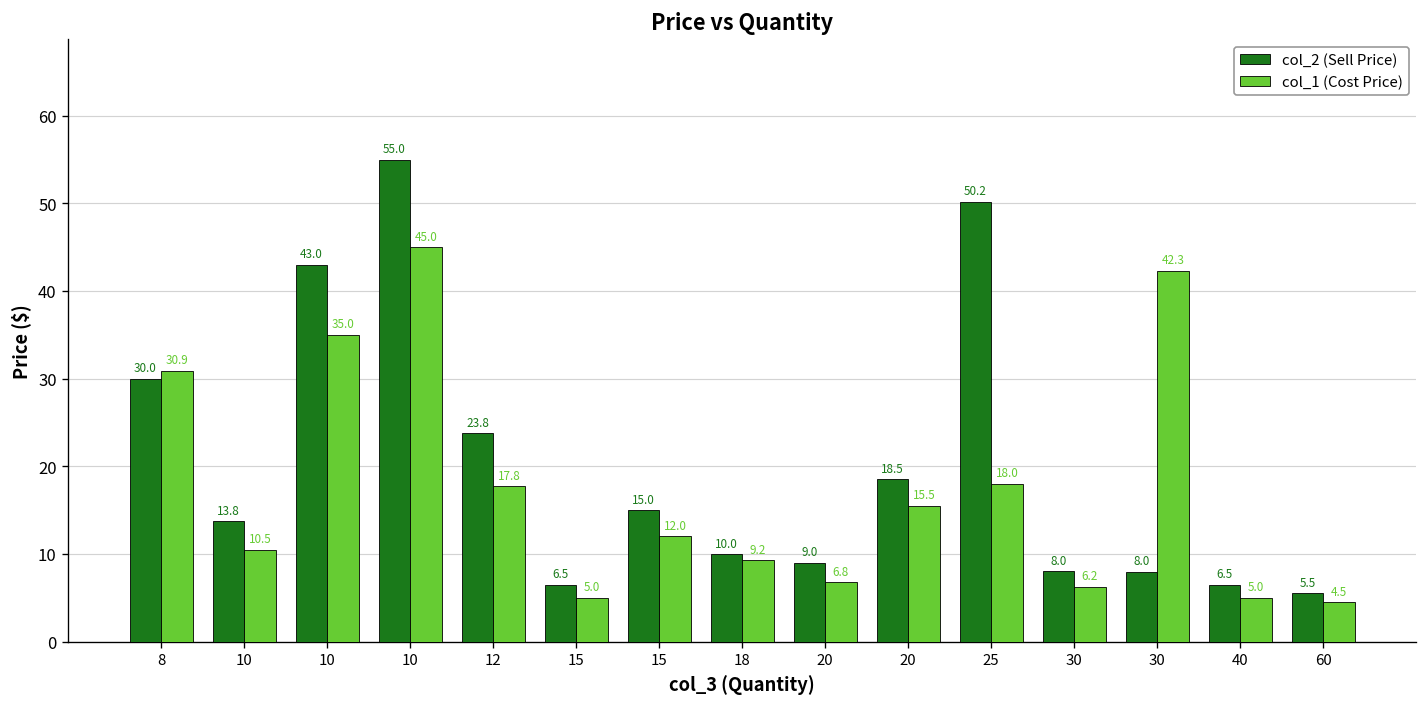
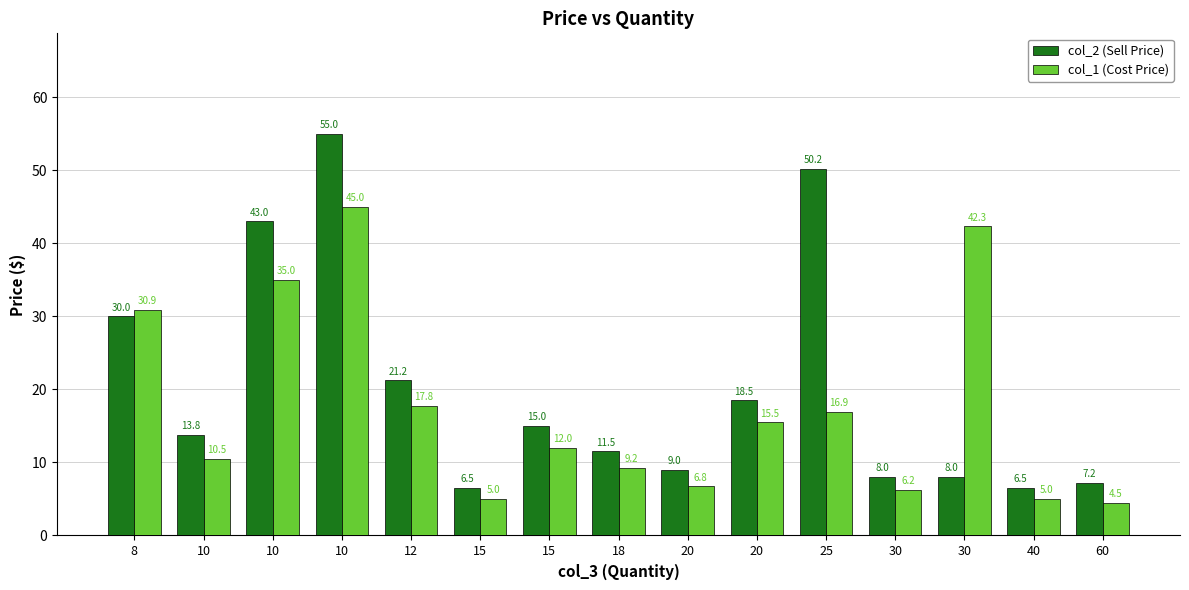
  {
    "col_2 (Sell Price)": {
      "8": 30.0,
-     "12": 23.8,
-     "18": 10.0,
+     "12": 21.2,
+     "18": 11.5,
      "25": 50.2,
      "40": 6.5,
-     "60": 5.5
+     "60": 7.2
    },
    "col_1 (Cost Price)": {
      "8": 30.9,
      "12": 17.8,
      "18": 9.2,
-     "25": 18.0,
+     "25": 16.9,
      "40": 5.0,
      "60": 4.5
    }
  }
